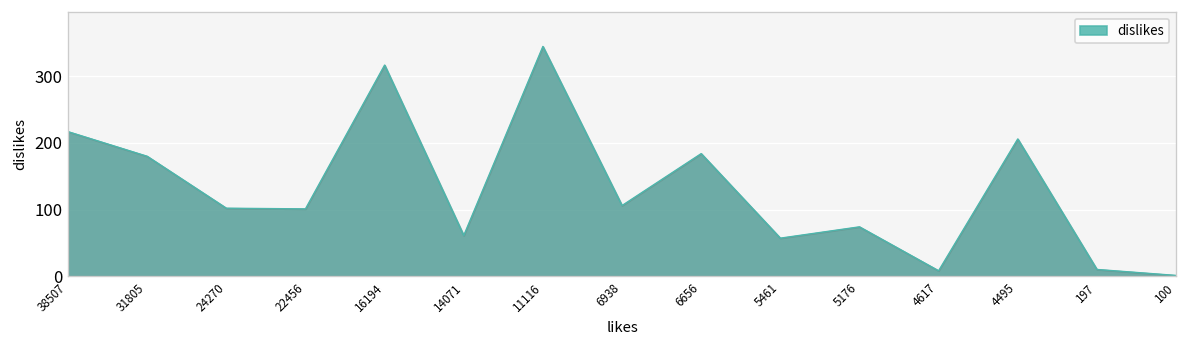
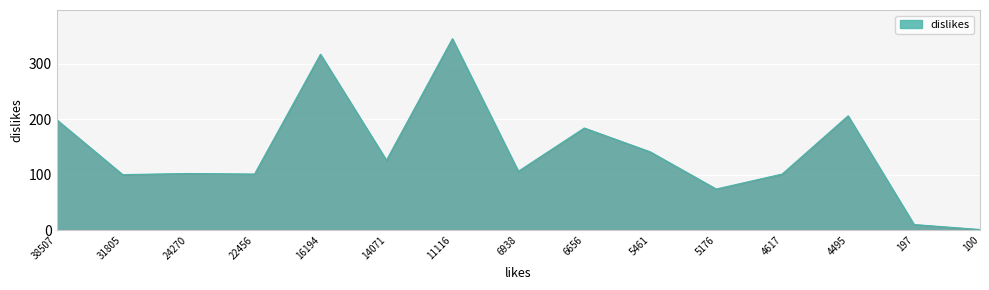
  {
-   "38507": 220,
-   "31805": 180,
+   "38507": 200,
+   "31805": 100,
    "24270": 100,
    "22456": 100,
    "16194": 320,
-   "14071": 60,
+   "14071": 130,
    "11116": 350,
    "6938": 110,
    "6656": 180,
-   "5461": 60,
+   "5461": 140,
    "5176": 70,
-   "4617": 10,
+   "4617": 100,
    "4495": 210,
    "197": 10,
    "100": 0
  }
